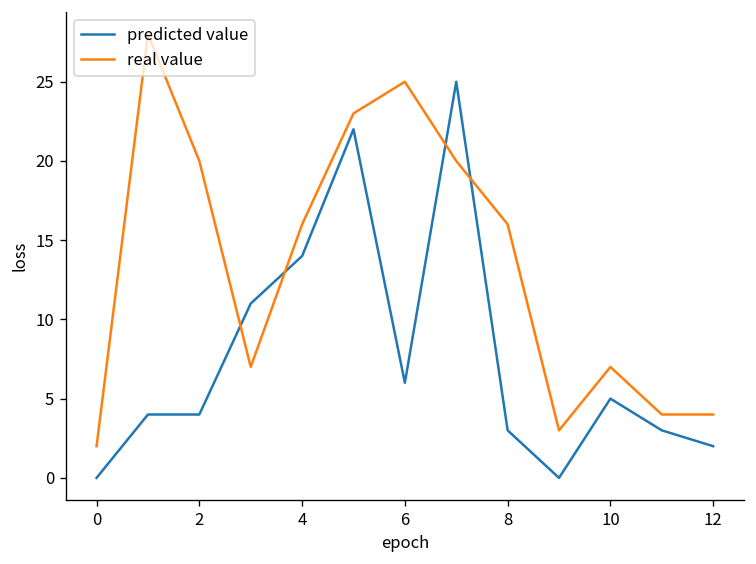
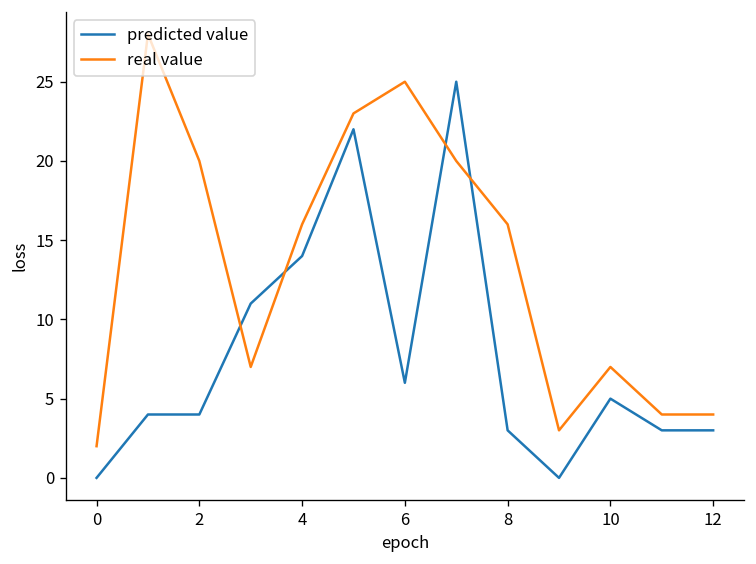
  {
    "predicted value": {
      "0": 0,
      "2": 4,
      "4": 14,
      "6": 6,
      "8": 3,
      "10": 5,
-     "12": 2
+     "12": 3
    },
    "real value": {
      "0": 2,
      "2": 20,
      "4": 16,
      "6": 25,
      "8": 16,
      "10": 7,
      "12": 4
    }
  }
